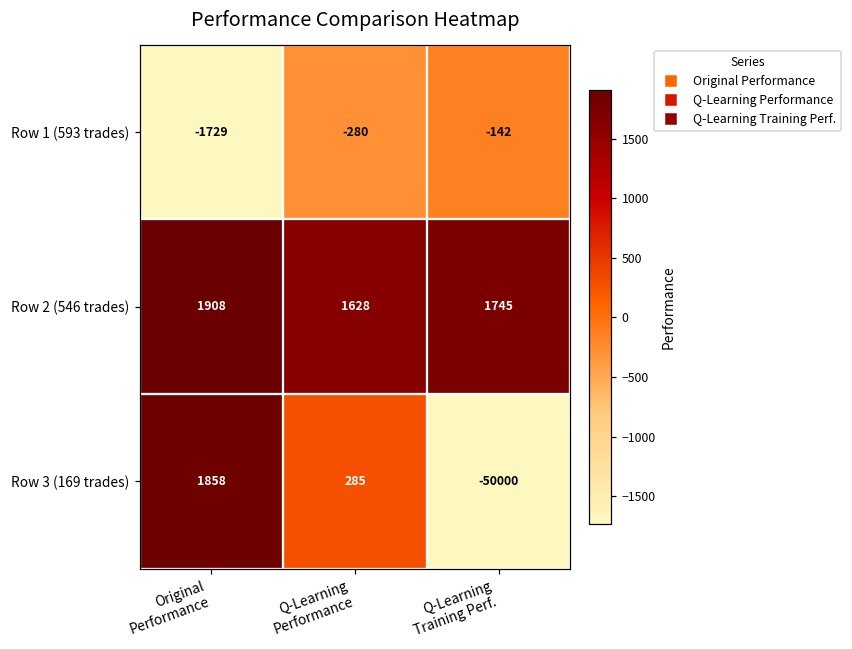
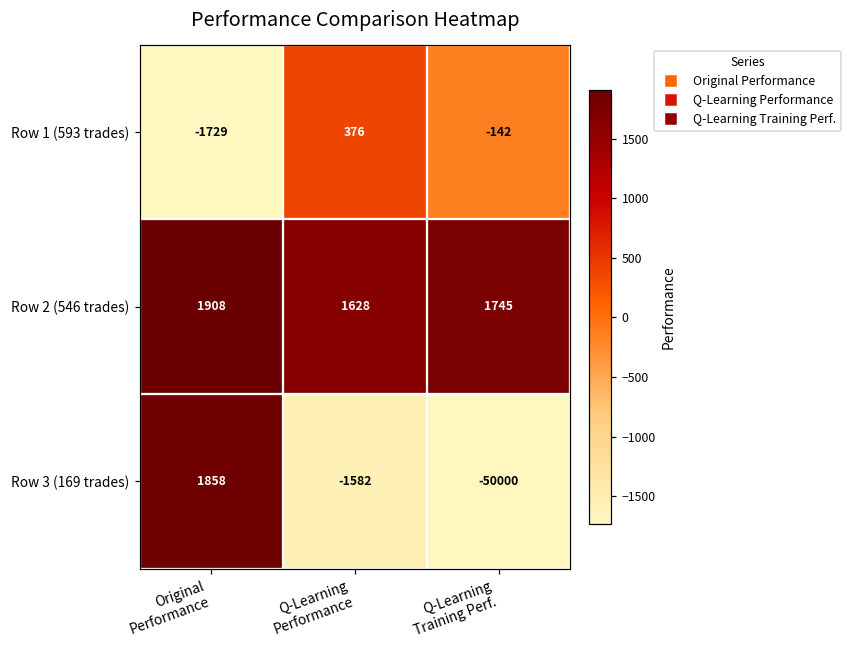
  {
    "Row 1 (593 trades)": {
      "Original Performance": -1729,
-     "Q-Learning Performance": -280,
+     "Q-Learning Performance": 376,
      "Q-Learning Training Perf.": -142
    },
    "Row 2 (546 trades)": {
      "Original Performance": 1908,
      "Q-Learning Performance": 1628,
      "Q-Learning Training Perf.": 1745
    },
    "Row 3 (169 trades)": {
      "Original Performance": 1858,
-     "Q-Learning Performance": 285,
+     "Q-Learning Performance": -1582,
      "Q-Learning Training Perf.": -50000
    }
  }
